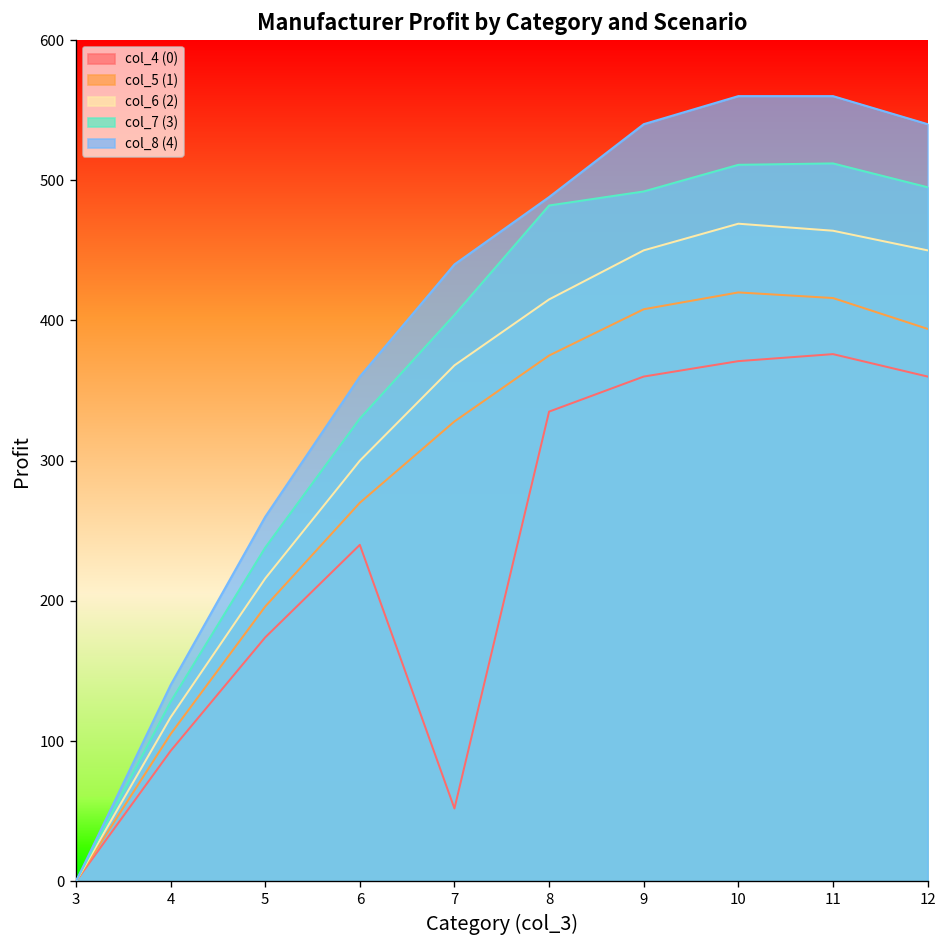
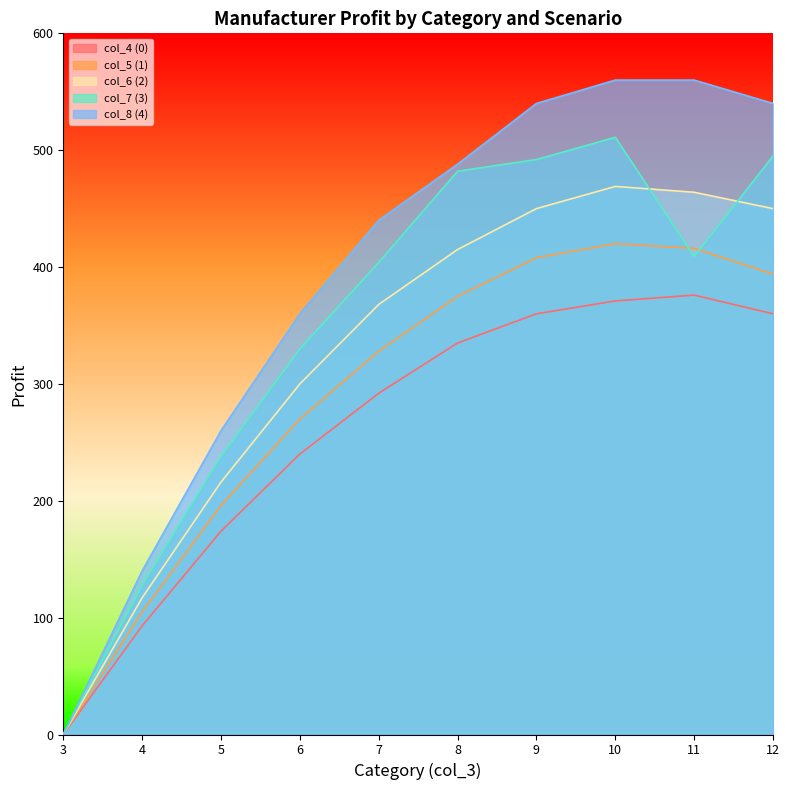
  {
    "col_4 (0)": {
      "4": 93,
      "5": 174,
      "6": 240,
-     "7": 52,
+     "7": 292,
      "8": 335,
      "9": 360,
      "10": 371,
      "11": 376,
      "12": 360
    },
    "col_5 (1)": {
      "4": 105,
      "5": 196,
      "6": 270,
      "7": 328,
      "8": 375,
      "9": 408,
      "10": 420,
      "11": 416,
      "12": 394
    },
    "col_6 (2)": {
      "4": 117,
      "5": 216,
      "6": 300,
      "7": 368,
      "8": 415,
      "9": 450,
      "10": 469,
      "11": 464,
      "12": 450
    },
    "col_7 (3)": {
      "4": 128,
      "5": 238,
      "6": 330,
      "7": 404,
      "8": 482,
      "9": 492,
      "10": 511,
-     "11": 512,
+     "11": 409,
      "12": 495
    },
    "col_8 (4)": {
      "4": 140,
      "5": 260,
      "6": 360,
      "7": 440,
      "8": 488,
      "9": 540,
      "10": 560,
      "11": 560,
      "12": 540
    }
  }
